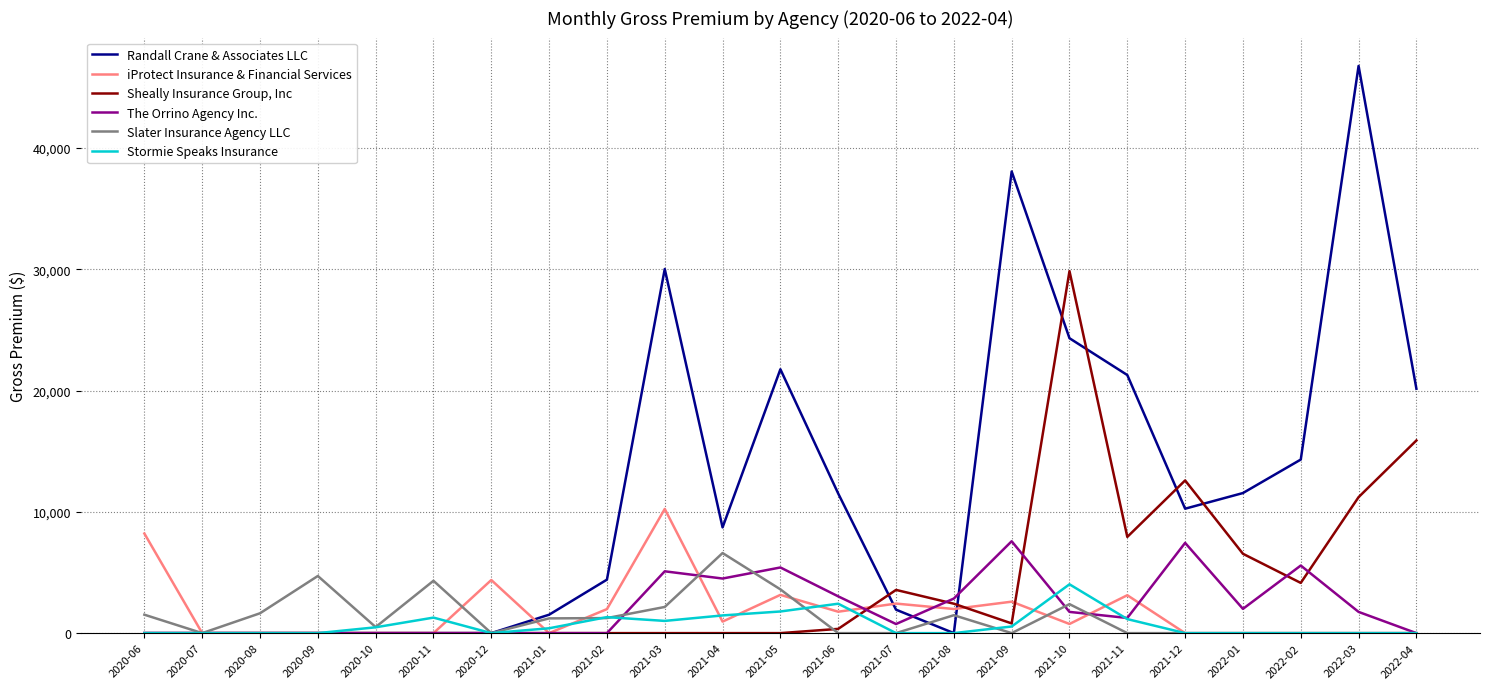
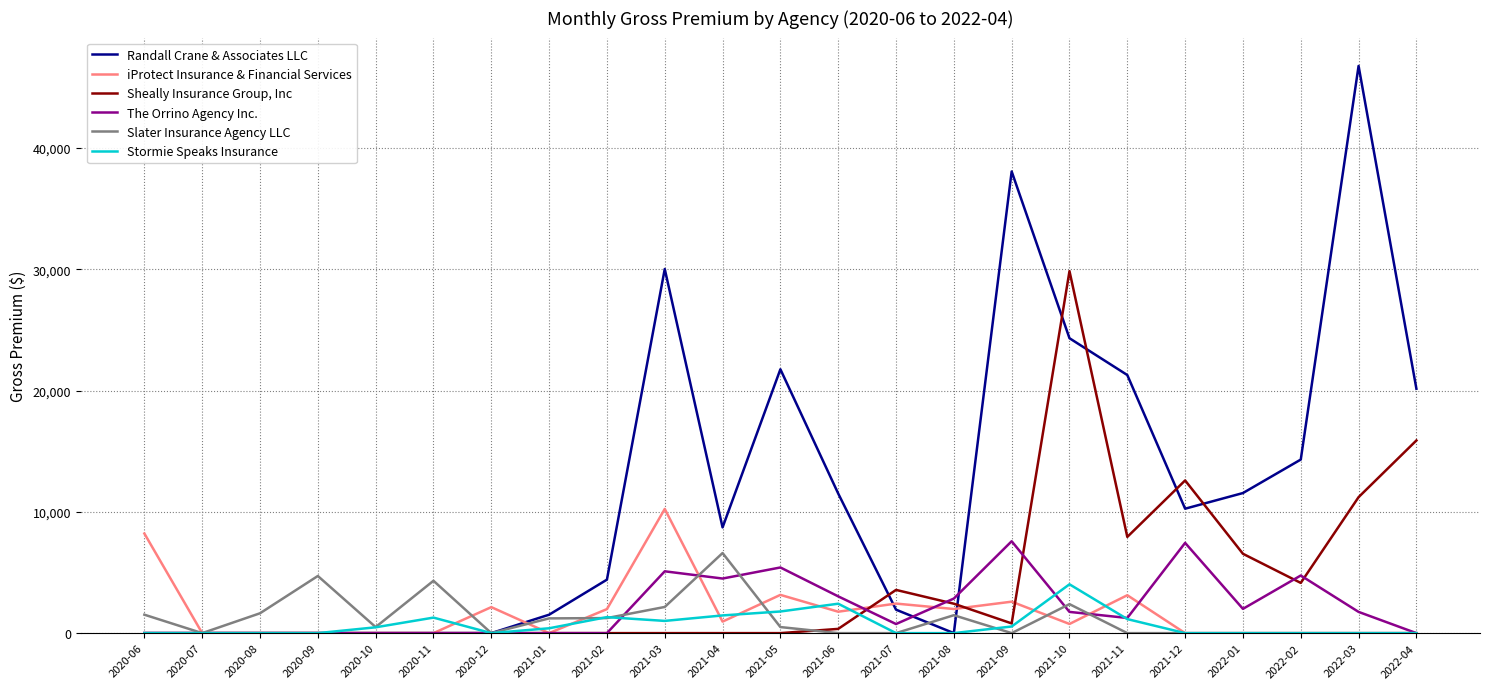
  {
    "Randall Crane & Associates LLC": {
      "2021-01": "1,500",
      "2021-02": "4,400",
      "2021-03": "30,000",
      "2021-04": "8,700",
      "2021-05": "21,800",
      "2021-06": "11,500",
      "2021-07": "1,900",
      "2021-09": "38,100",
      "2021-10": "24,300",
      "2021-11": "21,300",
      "2021-12": "10,300",
      "2022-01": "11,500",
      "2022-02": "14,300",
      "2022-03": "46,800",
      "2022-04": "20,100"
    },
    "iProtect Insurance & Financial Services": {
      "2020-06": "8,200",
-     "2020-12": "4,400",
+     "2020-12": "2,100",
      "2021-02": "2,000",
      "2021-03": "10,200",
      "2021-04": "1,000",
      "2021-05": "3,200",
      "2021-06": "1,800",
      "2021-07": "2,400",
      "2021-08": "2,000",
      "2021-09": "2,600",
      "2021-10": "800",
      "2021-11": "3,100"
    },
    "Sheally Insurance Group, Inc": {
      "2021-03": "0",
      "2021-04": "0",
      "2021-05": "0",
      "2021-06": "400",
      "2021-07": "3,600",
      "2021-08": "2,400",
      "2021-09": "800",
      "2021-10": "29,800",
      "2021-11": "7,900",
      "2021-12": "12,600",
      "2022-01": "6,500",
      "2022-02": "4,100",
      "2022-03": "11,200",
      "2022-04": "15,900"
    },
    "The Orrino Agency Inc.": {
      "2021-03": "5,100",
      "2021-04": "4,500",
      "2021-05": "5,400",
      "2021-06": "3,000",
      "2021-07": "800",
      "2021-08": "2,900",
      "2021-09": "7,600",
      "2021-10": "1,800",
      "2021-12": "7,400",
      "2022-01": "2,000",
-     "2022-02": "5,600",
+     "2022-02": "4,800",
      "2022-03": "1,800"
    },
    "Slater Insurance Agency LLC": {
      "2020-06": "1,500",
      "2020-08": "1,600",
      "2020-09": "4,700",
      "2020-11": "4,300",
      "2021-01": "1,200",
      "2021-03": "2,200",
      "2021-04": "6,600",
-     "2021-05": "3,600",
+     "2021-05": "500",
      "2021-06": "0",
      "2021-08": "1,500",
      "2021-09": "0",
      "2021-10": "2,400",
      "2021-11": "0"
    },
    "Stormie Speaks Insurance": {
      "2020-11": "1,300",
      "2021-01": "400",
      "2021-03": "1,000",
      "2021-04": "1,500",
      "2021-05": "1,800",
      "2021-06": "2,400",
      "2021-09": "500",
      "2021-10": "4,000"
    }
  }
